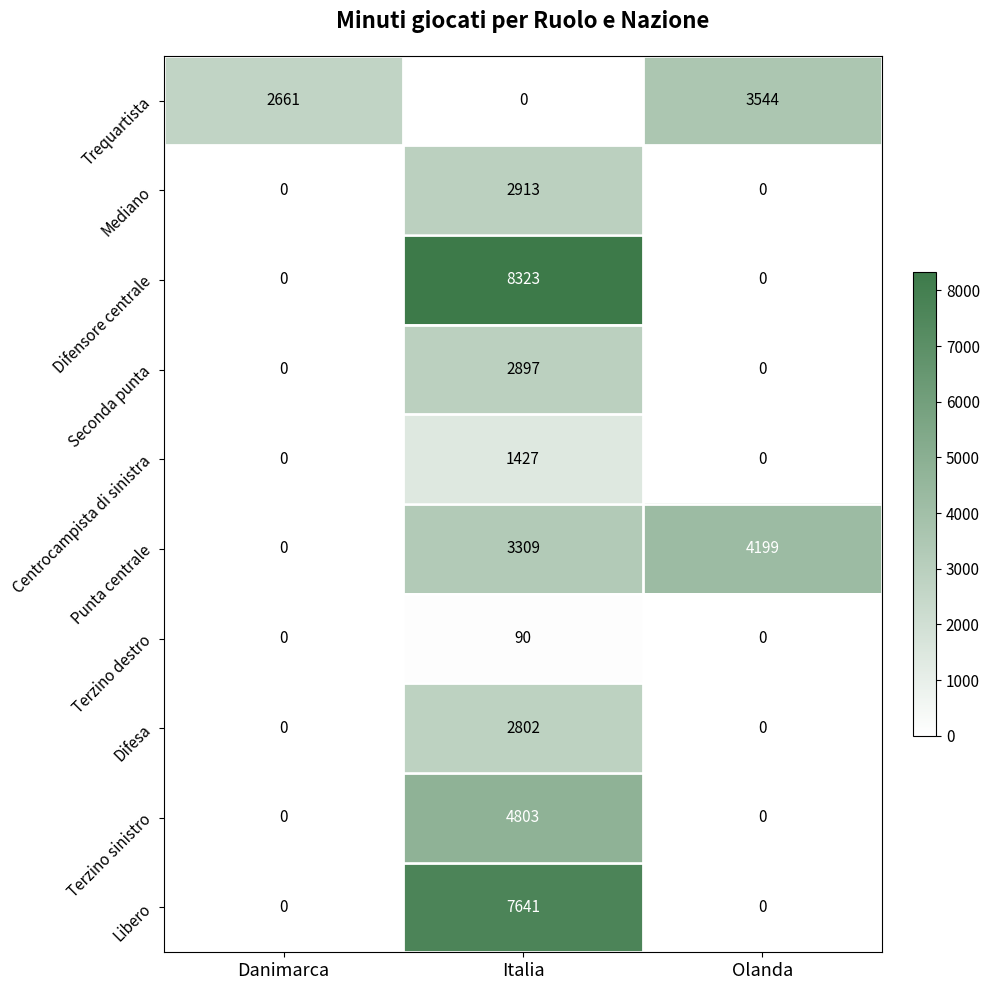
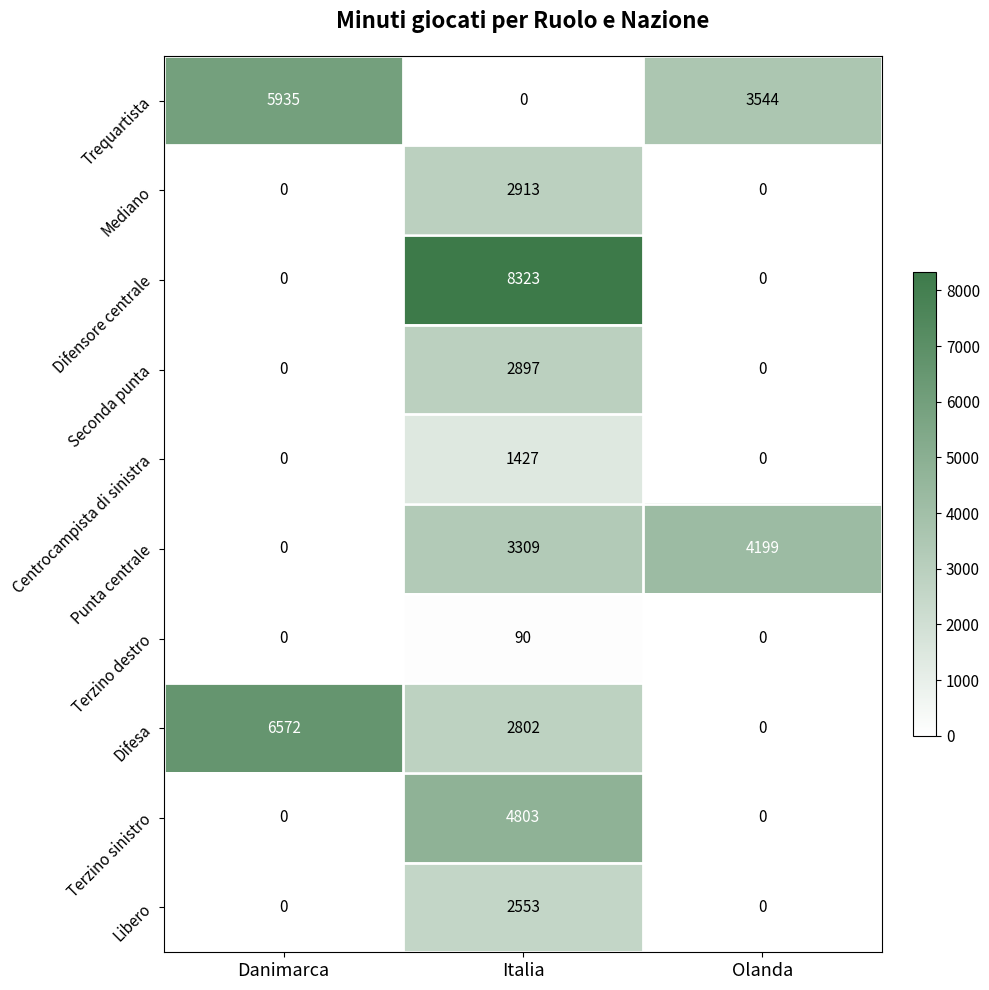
  {
    "Trequartista": {
-     "Danimarca": 2661,
+     "Danimarca": 5935,
      "Italia": 0,
      "Olanda": 3544
    },
    "Mediano": {
      "Danimarca": 0,
      "Italia": 2913,
      "Olanda": 0
    },
    "Difensore centrale": {
      "Danimarca": 0,
      "Italia": 8323,
      "Olanda": 0
    },
    "Seconda punta": {
      "Danimarca": 0,
      "Italia": 2897,
      "Olanda": 0
    },
    "Centrocampista di sinistra": {
      "Danimarca": 0,
      "Italia": 1427,
      "Olanda": 0
    },
    "Punta centrale": {
      "Danimarca": 0,
      "Italia": 3309,
      "Olanda": 4199
    },
    "Terzino destro": {
      "Danimarca": 0,
      "Italia": 90,
      "Olanda": 0
    },
    "Difesa": {
-     "Danimarca": 0,
+     "Danimarca": 6572,
      "Italia": 2802,
      "Olanda": 0
    },
    "Terzino sinistro": {
      "Danimarca": 0,
      "Italia": 4803,
      "Olanda": 0
    },
    "Libero": {
      "Danimarca": 0,
-     "Italia": 7641,
+     "Italia": 2553,
      "Olanda": 0
    }
  }
